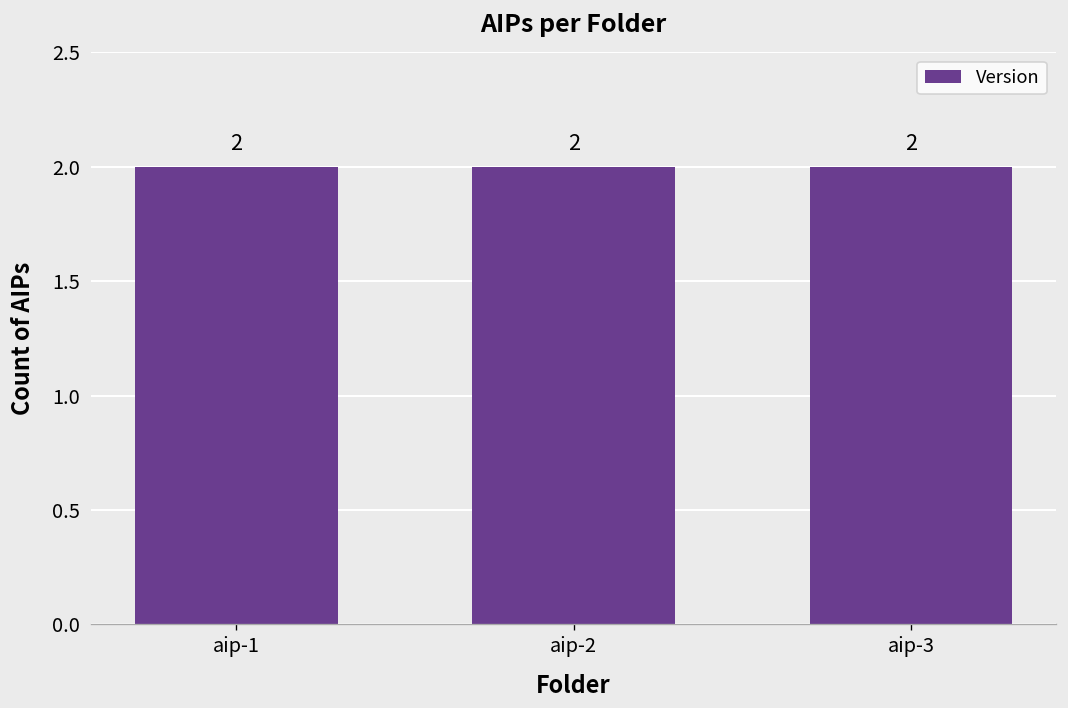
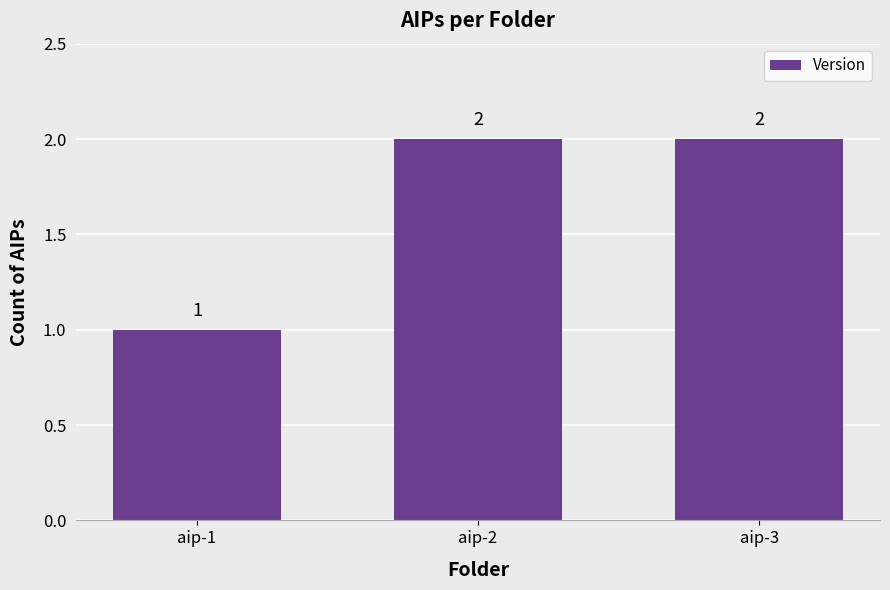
  {
-   "aip-1": 2,
+   "aip-1": 1,
    "aip-2": 2,
    "aip-3": 2
  }
